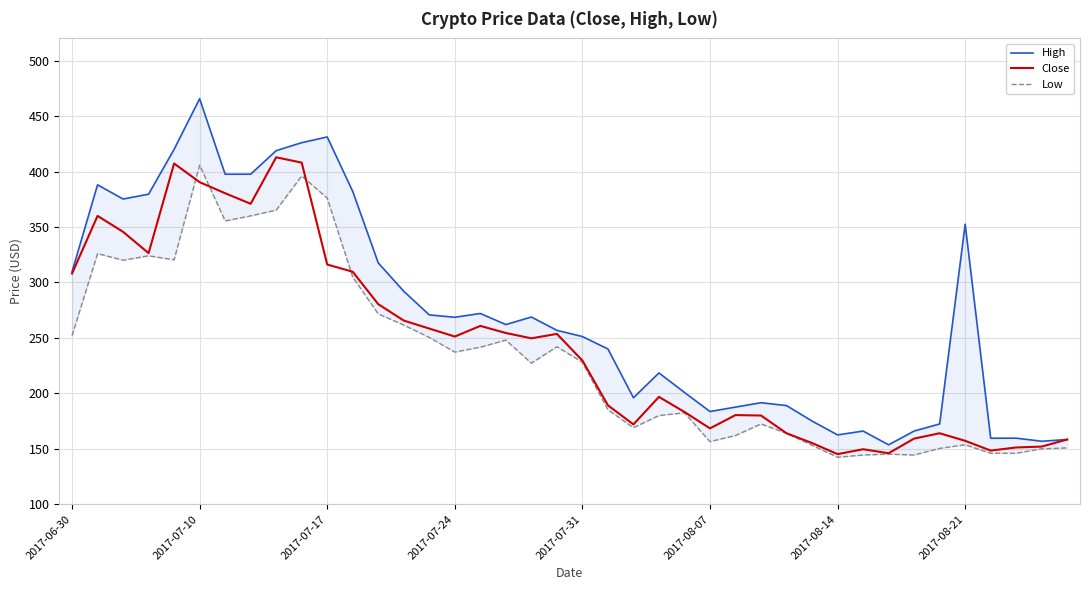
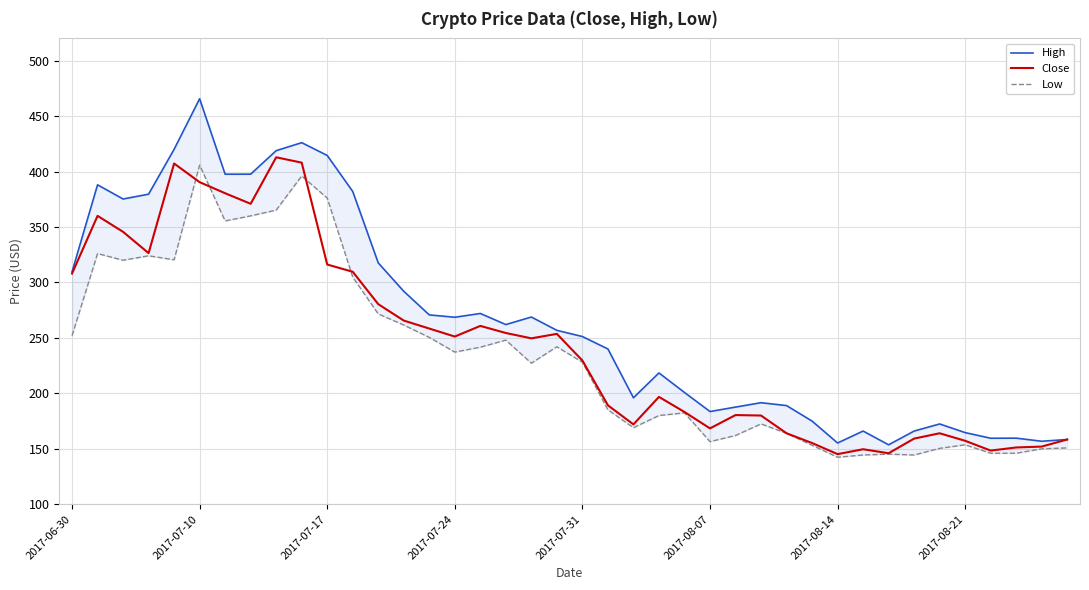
  {
    "High": {
      "2017-07-10": 466,
-     "2017-07-17": 431,
+     "2017-07-17": 414,
      "2017-07-24": 269,
      "2017-07-31": 251,
      "2017-08-07": 184,
-     "2017-08-14": 163,
-     "2017-08-21": 352
+     "2017-08-14": 155,
+     "2017-08-21": 165
    },
    "Close": {
      "2017-07-10": 390,
      "2017-07-17": 316,
      "2017-07-24": 251,
      "2017-08-07": 168,
      "2017-08-14": 145,
      "2017-08-21": 157
    },
    "Low": {
      "2017-06-30": 252,
      "2017-07-10": 406,
      "2017-07-17": 376,
      "2017-07-24": 237,
      "2017-08-07": 156,
      "2017-08-14": 142,
      "2017-08-21": 154
    }
  }
